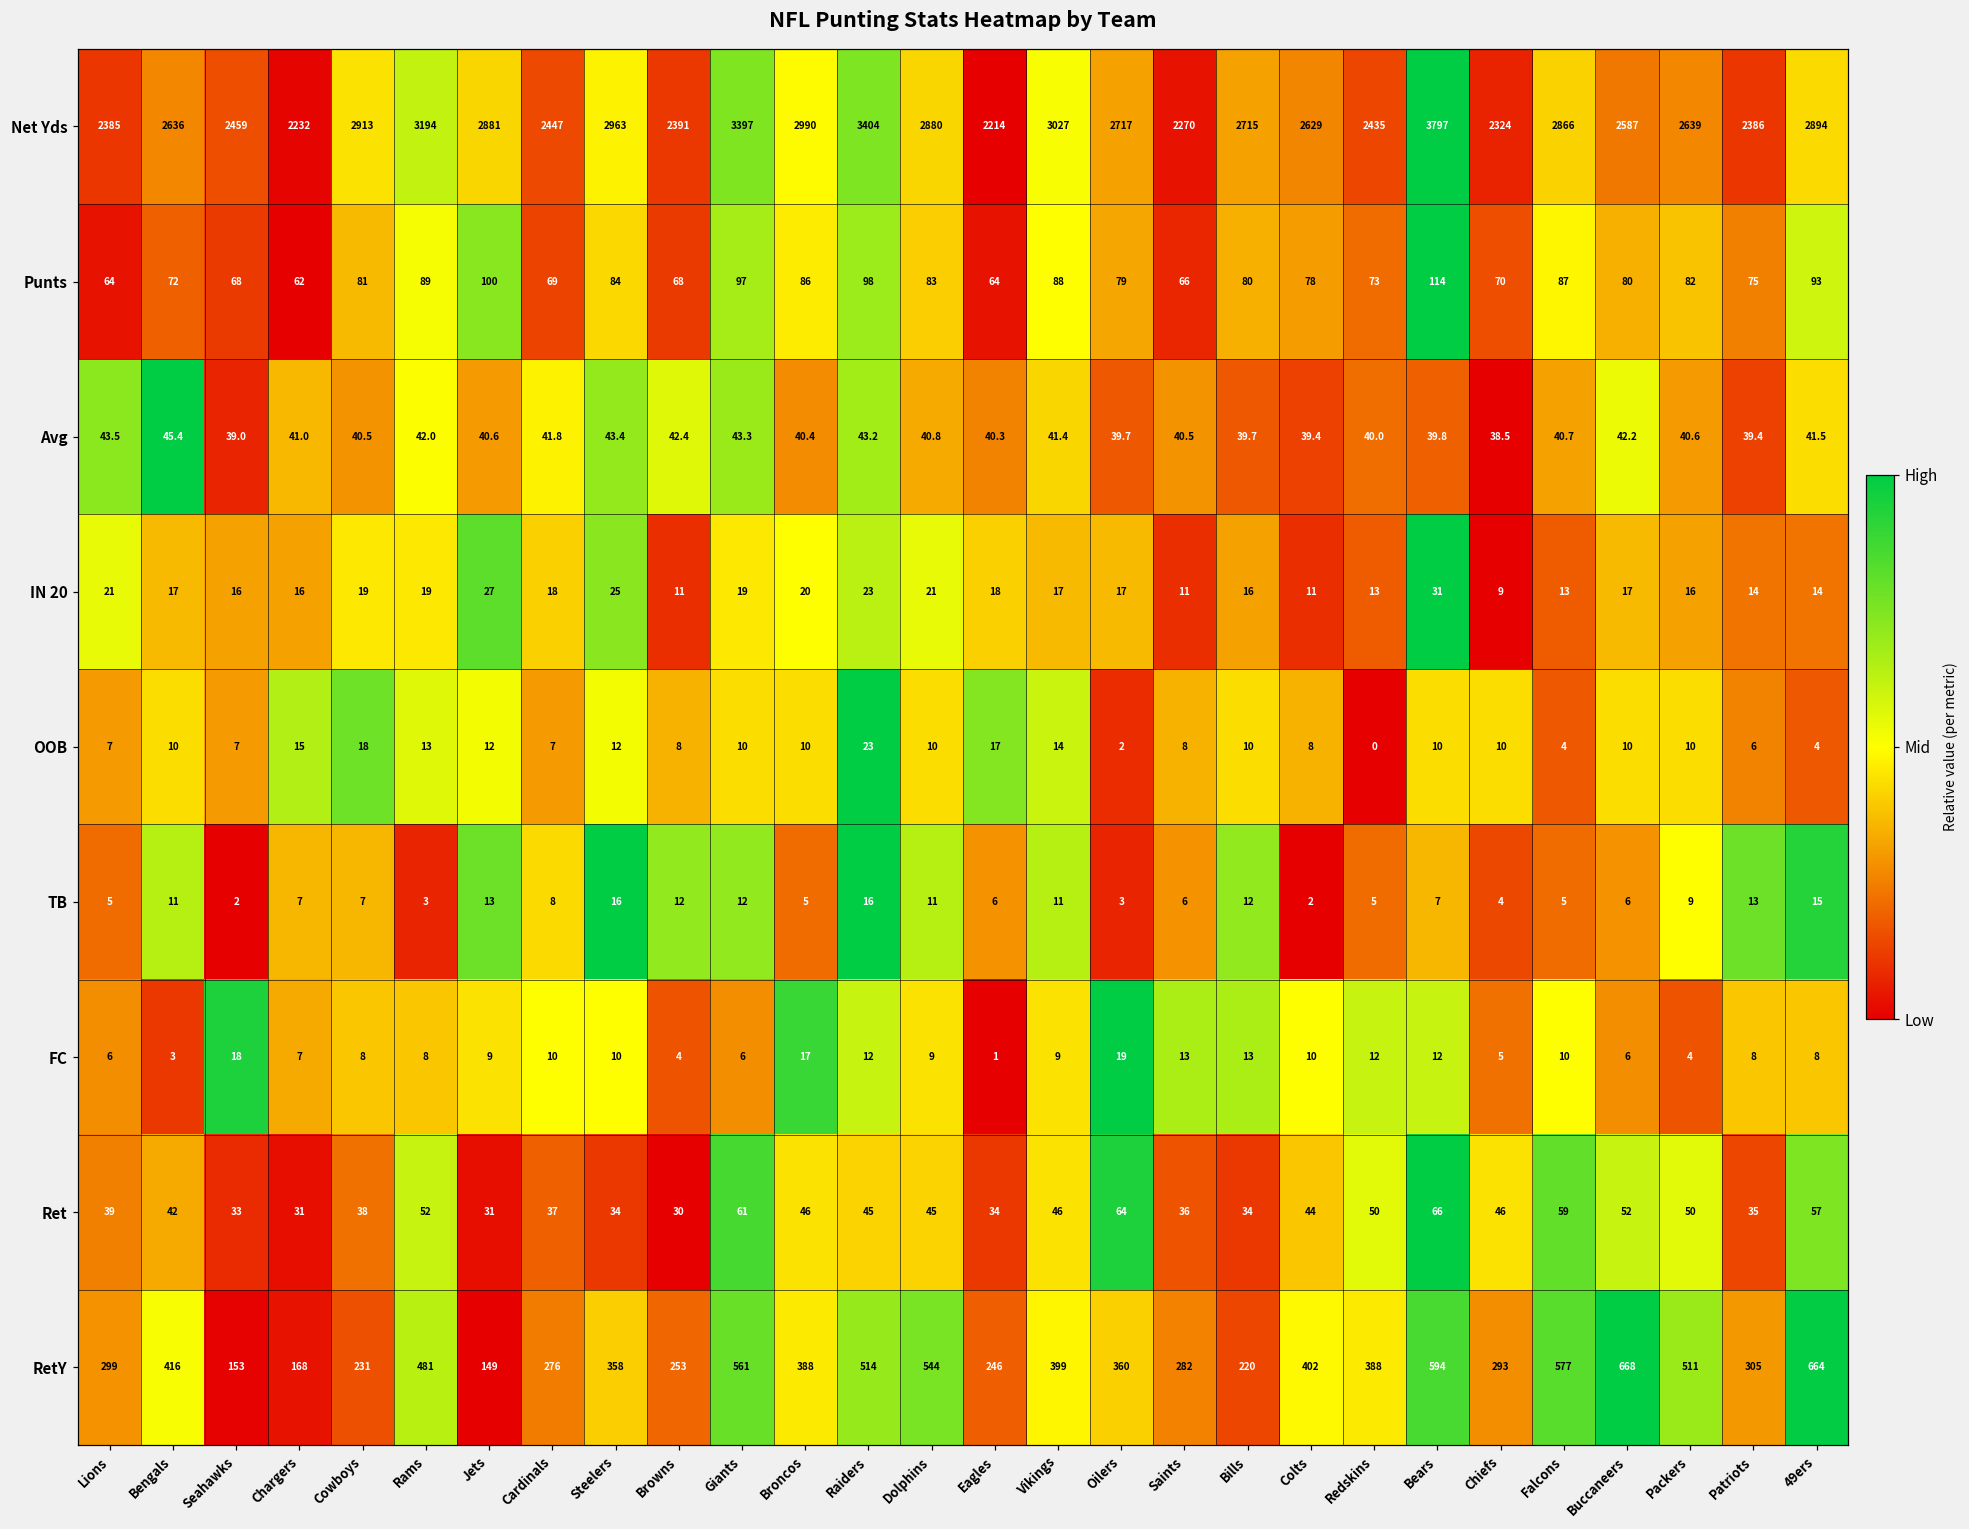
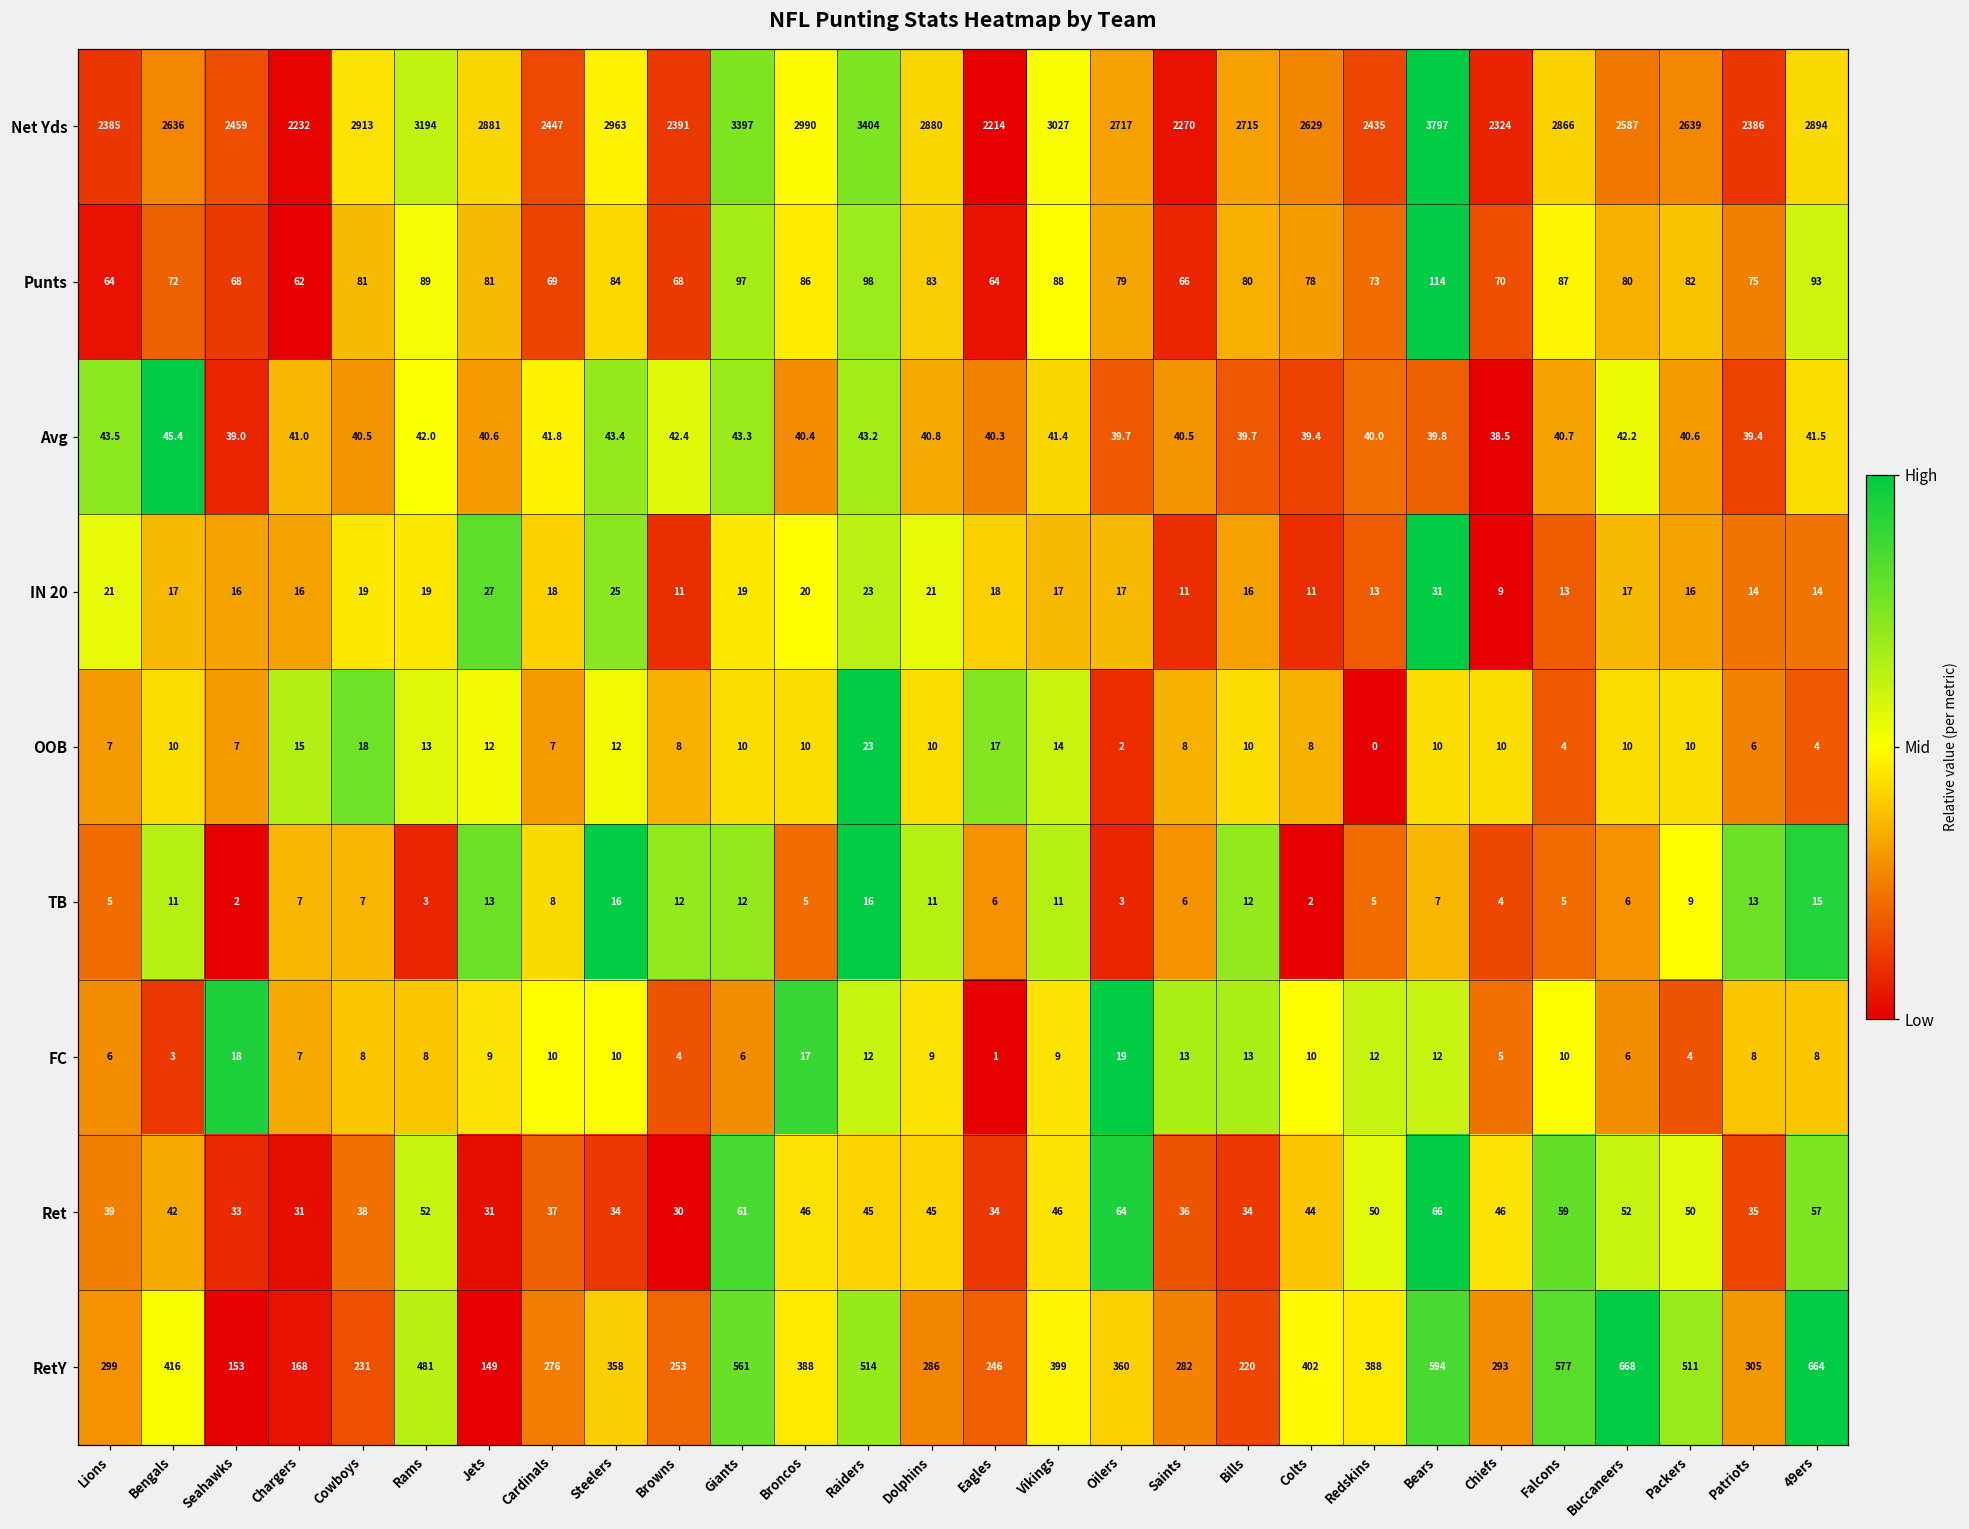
  {
    "Punts": {
      "Lions": 64,
      "Bengals": 72,
      "Seahawks": 68,
      "Chargers": 62,
      "Cowboys": 81,
      "Rams": 89,
-     "Jets": 100,
+     "Jets": 81,
      "Cardinals": 69,
      "Steelers": 84,
      "Browns": 68,
      "Giants": 97,
      "Broncos": 86,
      "Raiders": 98,
      "Dolphins": 83,
      "Eagles": 64,
      "Vikings": 88,
      "Oilers": 79,
      "Saints": 66,
      "Bills": 80,
      "Colts": 78,
      "Redskins": 73,
      "Bears": 114,
      "Chiefs": 70,
      "Falcons": 87,
      "Buccaneers": 80,
      "Packers": 82,
      "Patriots": 75,
      "49ers": 93
    },
    "RetY": {
      "Lions": 299,
      "Bengals": 416,
      "Seahawks": 153,
      "Chargers": 168,
      "Cowboys": 231,
      "Rams": 481,
      "Jets": 149,
      "Cardinals": 276,
      "Steelers": 358,
      "Browns": 253,
      "Giants": 561,
      "Broncos": 388,
      "Raiders": 514,
-     "Dolphins": 544,
+     "Dolphins": 286,
      "Eagles": 246,
      "Vikings": 399,
      "Oilers": 360,
      "Saints": 282,
      "Bills": 220,
      "Colts": 402,
      "Redskins": 388,
      "Bears": 594,
      "Chiefs": 293,
      "Falcons": 577,
      "Buccaneers": 668,
      "Packers": 511,
      "Patriots": 305,
      "49ers": 664
    }
  }
